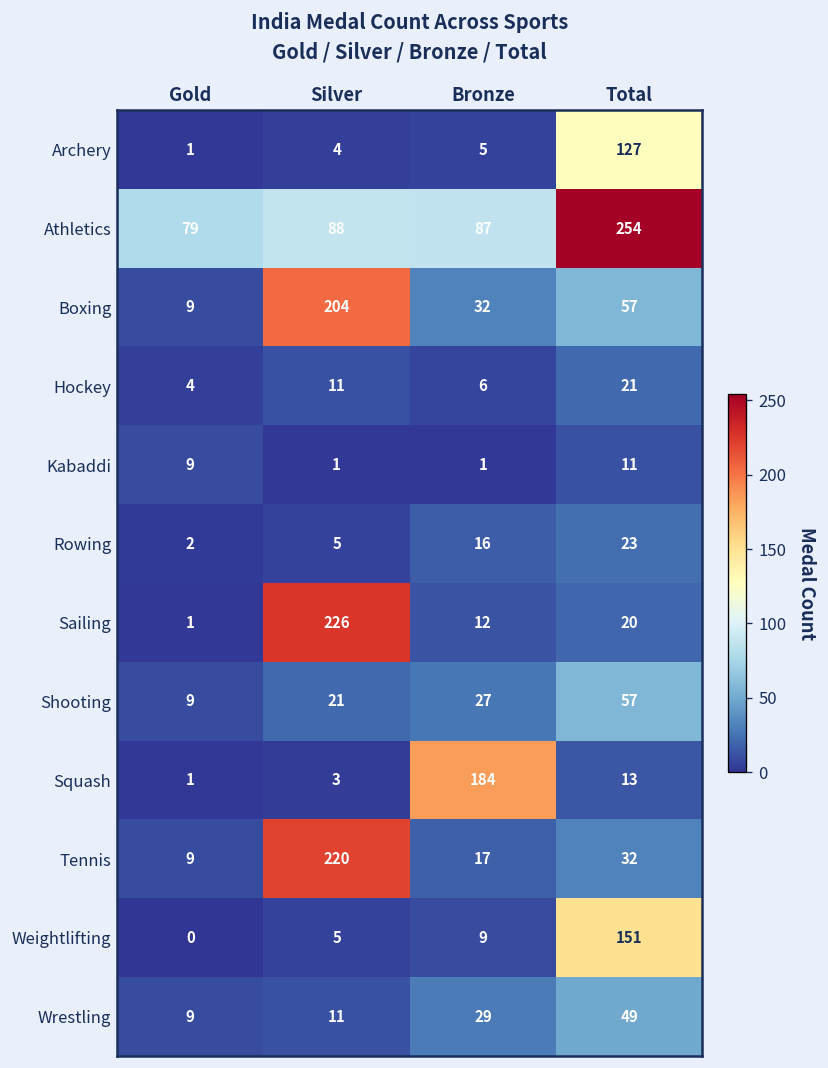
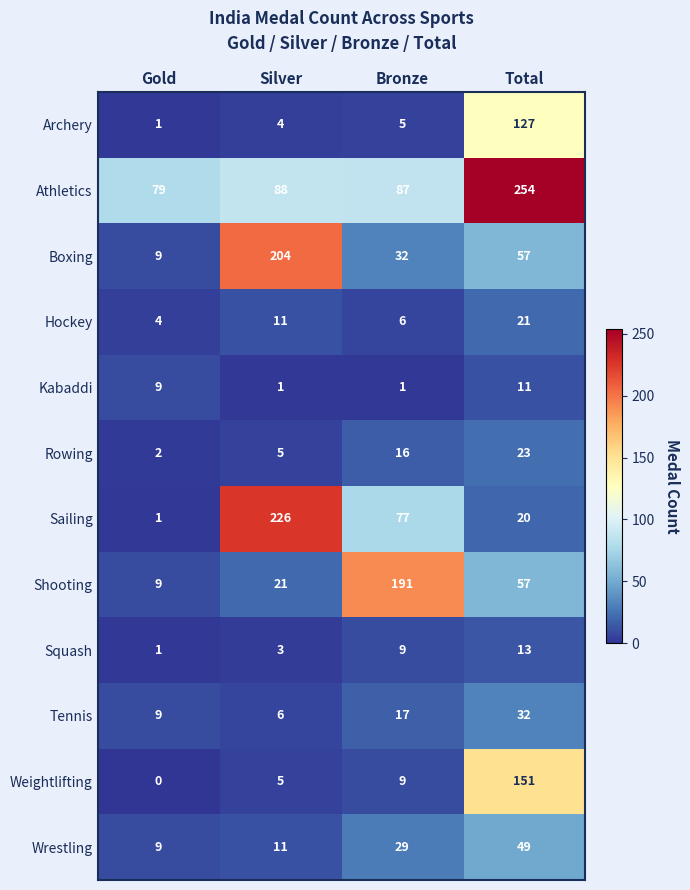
  {
    "Archery": {
      "Gold": 1,
      "Silver": 4,
      "Bronze": 5,
      "Total": 127
    },
    "Athletics": {
      "Gold": 79,
      "Silver": 88,
      "Bronze": 87,
      "Total": 254
    },
    "Boxing": {
      "Gold": 9,
      "Silver": 204,
      "Bronze": 32,
      "Total": 57
    },
    "Hockey": {
      "Gold": 4,
      "Silver": 11,
      "Bronze": 6,
      "Total": 21
    },
    "Kabaddi": {
      "Gold": 9,
      "Silver": 1,
      "Bronze": 1,
      "Total": 11
    },
    "Rowing": {
      "Gold": 2,
      "Silver": 5,
      "Bronze": 16,
      "Total": 23
    },
    "Sailing": {
      "Gold": 1,
      "Silver": 226,
-     "Bronze": 12,
+     "Bronze": 77,
      "Total": 20
    },
    "Shooting": {
      "Gold": 9,
      "Silver": 21,
-     "Bronze": 27,
+     "Bronze": 191,
      "Total": 57
    },
    "Squash": {
      "Gold": 1,
      "Silver": 3,
-     "Bronze": 184,
+     "Bronze": 9,
      "Total": 13
    },
    "Tennis": {
      "Gold": 9,
-     "Silver": 220,
+     "Silver": 6,
      "Bronze": 17,
      "Total": 32
    },
    "Weightlifting": {
      "Gold": 0,
      "Silver": 5,
      "Bronze": 9,
      "Total": 151
    },
    "Wrestling": {
      "Gold": 9,
      "Silver": 11,
      "Bronze": 29,
      "Total": 49
    }
  }
